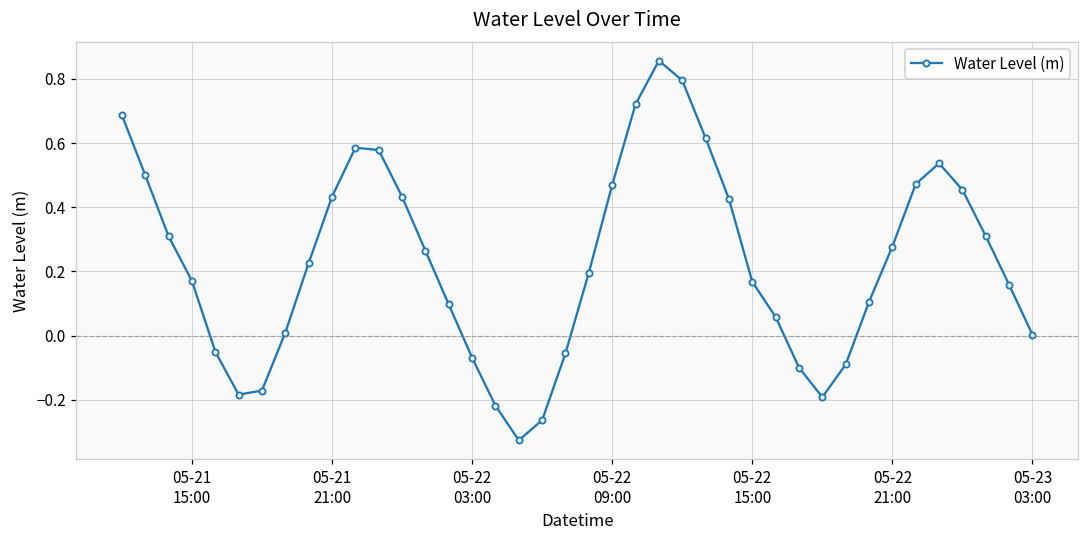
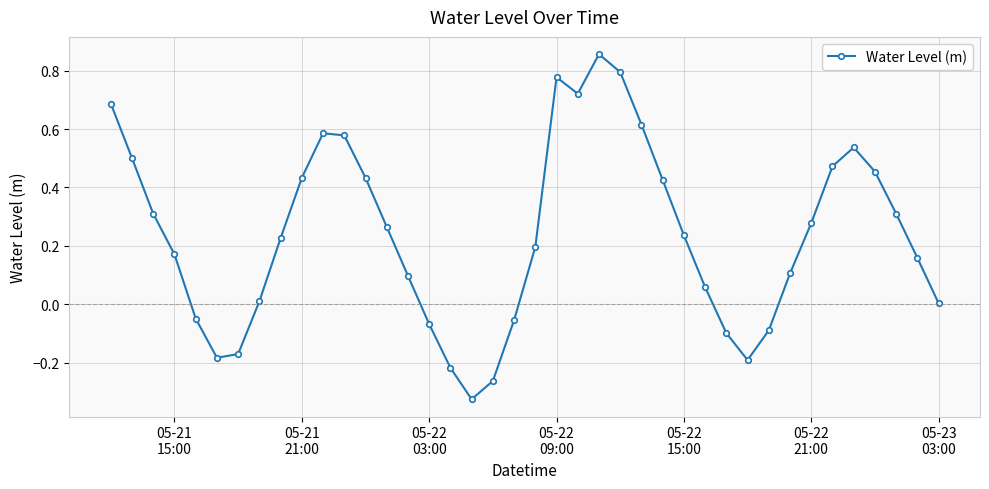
  {
    "05-21 15:00": 0.17,
    "05-21 21:00": 0.43,
    "05-22 03:00": -0.07,
-   "05-22 09:00": 0.47,
-   "05-22 15:00": 0.17,
+   "05-22 09:00": 0.78,
+   "05-22 15:00": 0.24,
    "05-22 21:00": 0.28,
    "05-23 03:00": 0.00
  }
